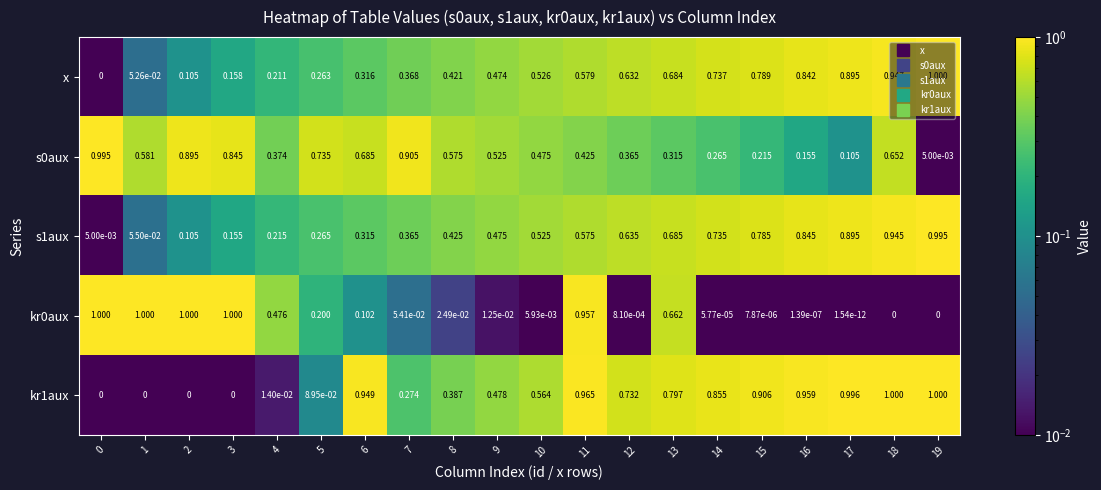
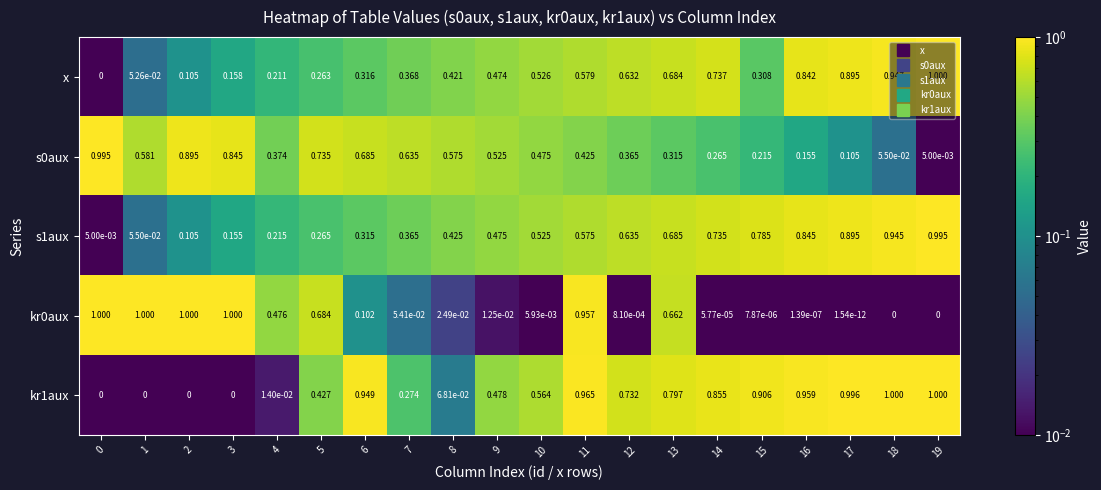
  {
    "x": {
      "0": "0",
      "1": "5.26e-02",
      "2": "0.105",
      "3": "0.158",
      "4": "0.211",
      "5": "0.263",
      "6": "0.316",
      "7": "0.368",
      "8": "0.421",
      "9": "0.474",
      "10": "0.526",
      "11": "0.579",
      "12": "0.632",
      "13": "0.684",
      "14": "0.737",
-     "15": "0.789",
+     "15": "0.308",
      "16": "0.842",
      "17": "0.895"
    },
    "s0aux": {
      "0": "0.995",
      "1": "0.581",
      "2": "0.895",
      "3": "0.845",
      "4": "0.374",
      "5": "0.735",
      "6": "0.685",
-     "7": "0.905",
+     "7": "0.635",
      "8": "0.575",
      "9": "0.525",
      "10": "0.475",
      "11": "0.425",
      "12": "0.365",
      "13": "0.315",
      "14": "0.265",
      "15": "0.215",
      "16": "0.155",
      "17": "0.105",
-     "18": "0.652",
+     "18": "5.50e-02",
      "19": "5.00e-03"
    },
    "s1aux": {
      "0": "5.00e-03",
      "1": "5.50e-02",
      "2": "0.105",
      "3": "0.155",
      "4": "0.215",
      "5": "0.265",
      "6": "0.315",
      "7": "0.365",
      "8": "0.425",
      "9": "0.475",
      "10": "0.525",
      "11": "0.575",
      "12": "0.635",
      "13": "0.685",
      "14": "0.735",
      "15": "0.785",
      "16": "0.845",
      "17": "0.895",
      "18": "0.945",
      "19": "0.995"
    },
    "kr0aux": {
      "0": "1.000",
      "1": "1.000",
      "2": "1.000",
      "3": "1.000",
      "4": "0.476",
-     "5": "0.200",
+     "5": "0.684",
      "6": "0.102",
      "7": "5.41e-02",
      "8": "2.49e-02",
      "9": "1.25e-02",
      "10": "5.93e-03",
      "11": "0.957",
      "12": "8.10e-04",
      "13": "0.662",
      "14": "5.77e-05",
      "15": "7.87e-06",
      "16": "1.39e-07",
      "17": "1.54e-12",
      "18": "0",
      "19": "0"
    },
    "kr1aux": {
      "0": "0",
      "1": "0",
      "2": "0",
      "3": "0",
      "4": "1.40e-02",
-     "5": "8.95e-02",
+     "5": "0.427",
      "6": "0.949",
      "7": "0.274",
-     "8": "0.387",
+     "8": "6.81e-02",
      "9": "0.478",
      "10": "0.564",
      "11": "0.965",
      "12": "0.732",
      "13": "0.797",
      "14": "0.855",
      "15": "0.906",
      "16": "0.959",
      "17": "0.996",
      "18": "1.000",
      "19": "1.000"
    }
  }
